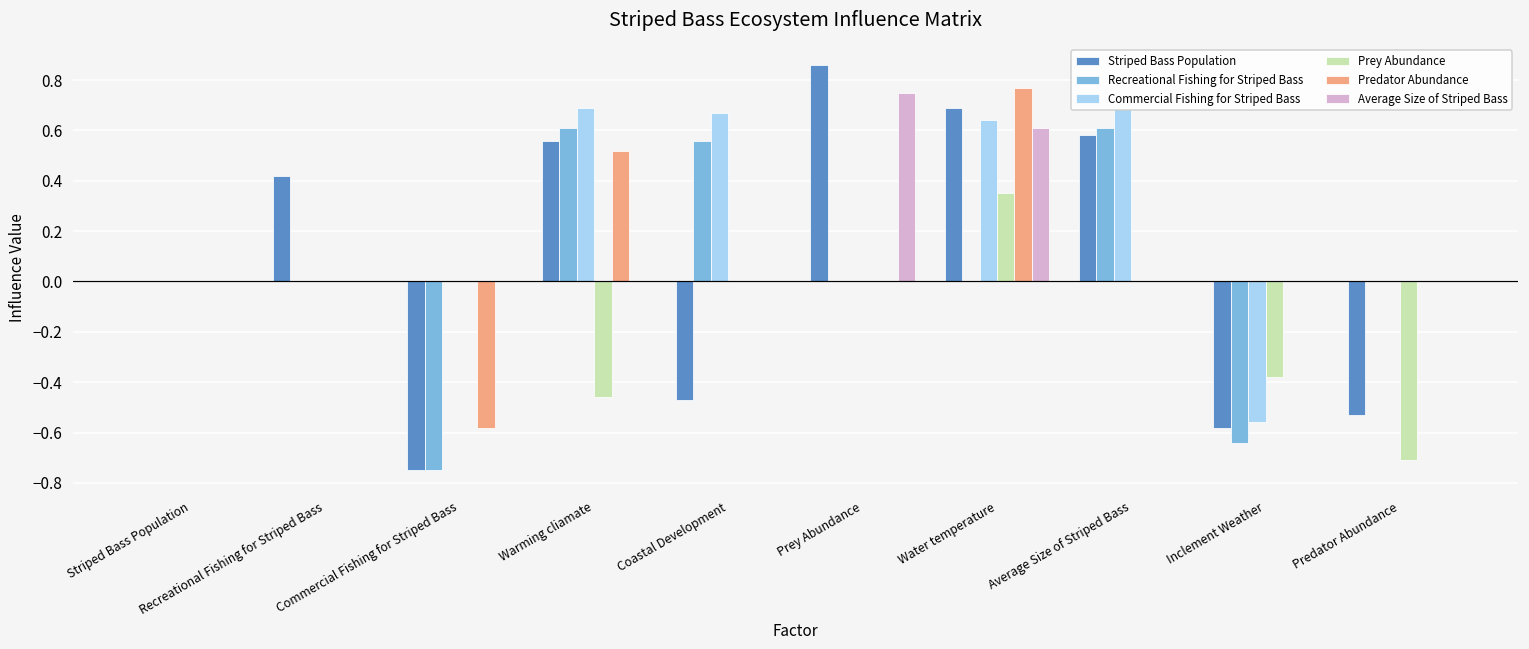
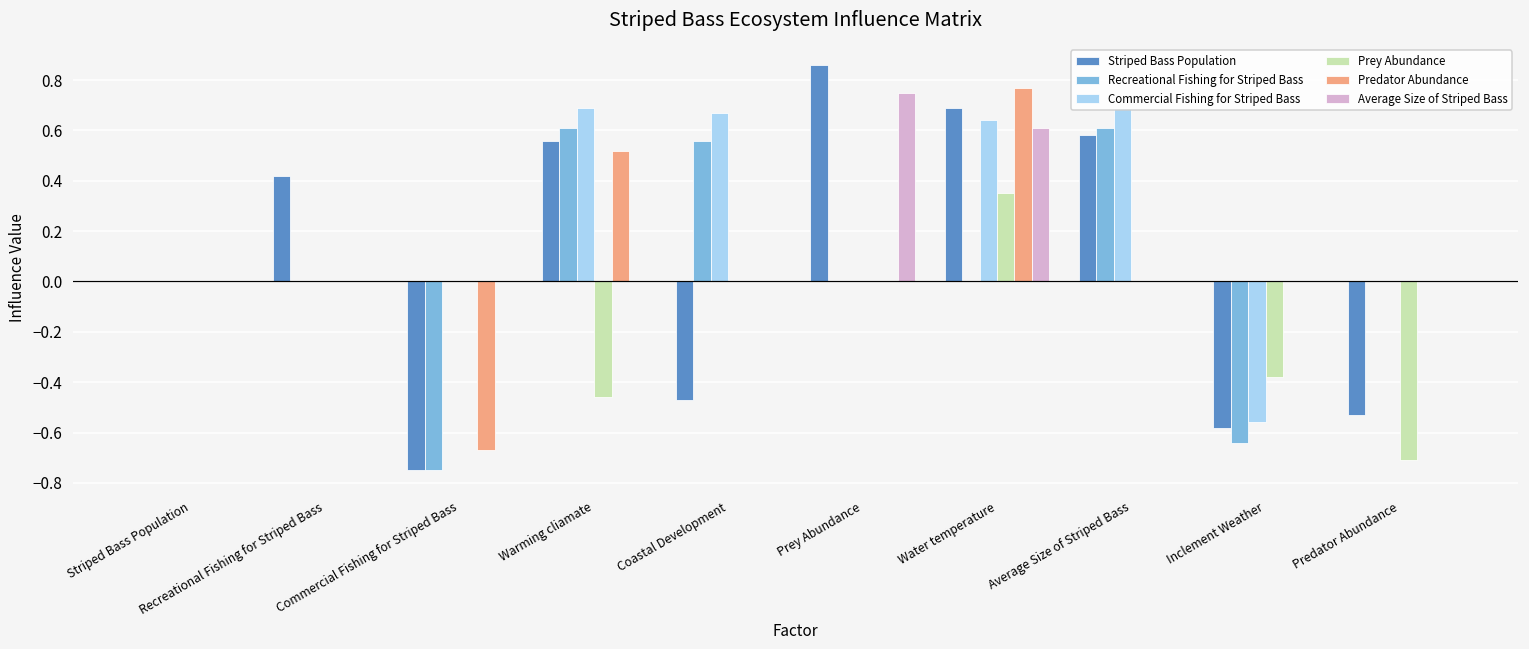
  {
    "Prey Abundance": {
      "Striped Bass Population": 0.00,
      "Recreational Fishing for Striped Bass": 0.00,
      "Commercial Fishing for Striped Bass": 0.00,
      "Warming cliamate": -0.46,
      "Coastal Development": 0.00,
      "Prey Abundance": 0.00,
      "Water temperature": 0.35,
      "Average Size of Striped Bass": 0.00,
      "Inclement Weather": -0.38,
      "Predator Abundance": -0.71
    },
    "Predator Abundance": {
      "Striped Bass Population": 0.00,
      "Recreational Fishing for Striped Bass": 0.00,
-     "Commercial Fishing for Striped Bass": -0.58,
+     "Commercial Fishing for Striped Bass": -0.67,
      "Warming cliamate": 0.52,
      "Coastal Development": 0.00,
      "Prey Abundance": 0.00,
      "Water temperature": 0.77,
      "Average Size of Striped Bass": 0.00,
      "Inclement Weather": 0.00,
      "Predator Abundance": 0.00
    },
    "Average Size of Striped Bass": {
      "Striped Bass Population": 0.00,
      "Recreational Fishing for Striped Bass": 0.00,
      "Commercial Fishing for Striped Bass": 0.00,
      "Warming cliamate": 0.00,
      "Coastal Development": 0.00,
      "Prey Abundance": 0.75,
      "Water temperature": 0.61,
      "Average Size of Striped Bass": 0.00,
      "Inclement Weather": 0.00,
      "Predator Abundance": 0.00
    }
  }
